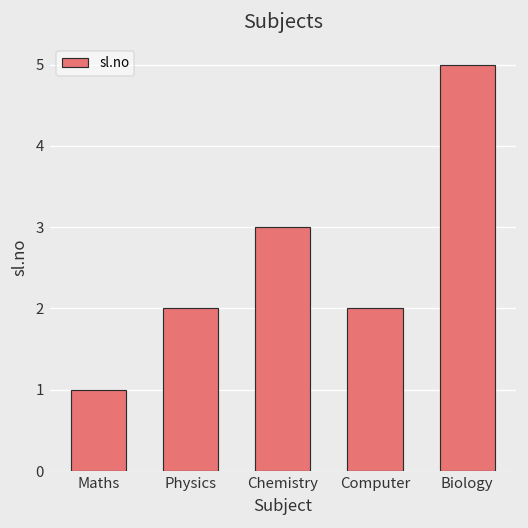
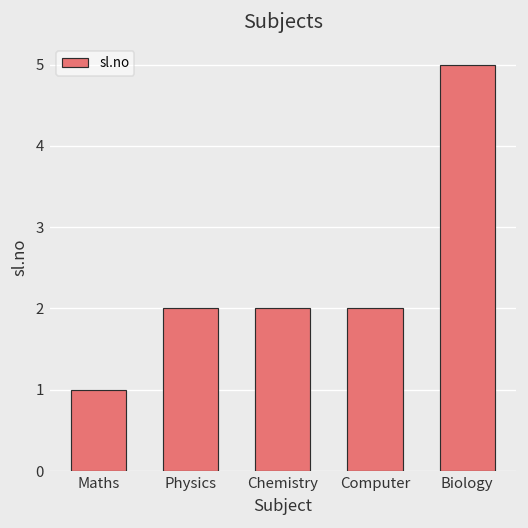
  {
    "Maths": 1,
    "Physics": 2,
-   "Chemistry": 3,
+   "Chemistry": 2,
    "Computer": 2,
    "Biology": 5
  }
